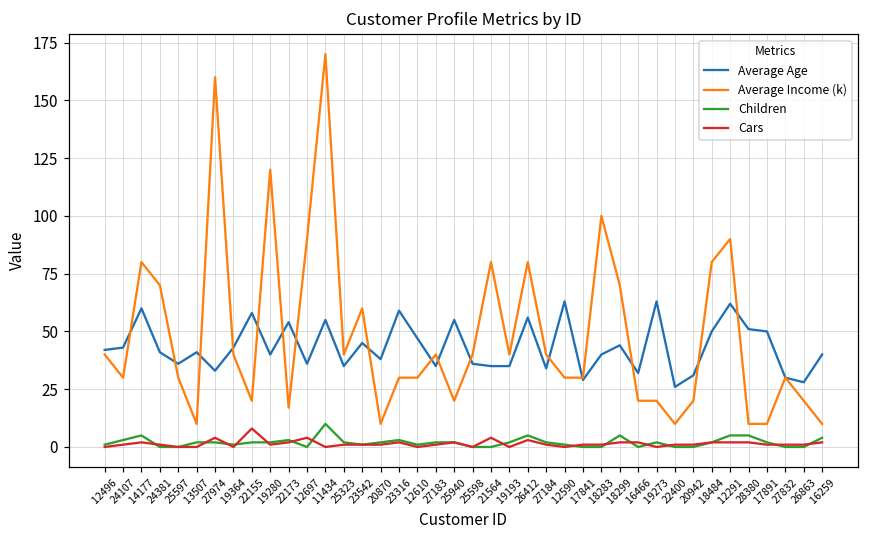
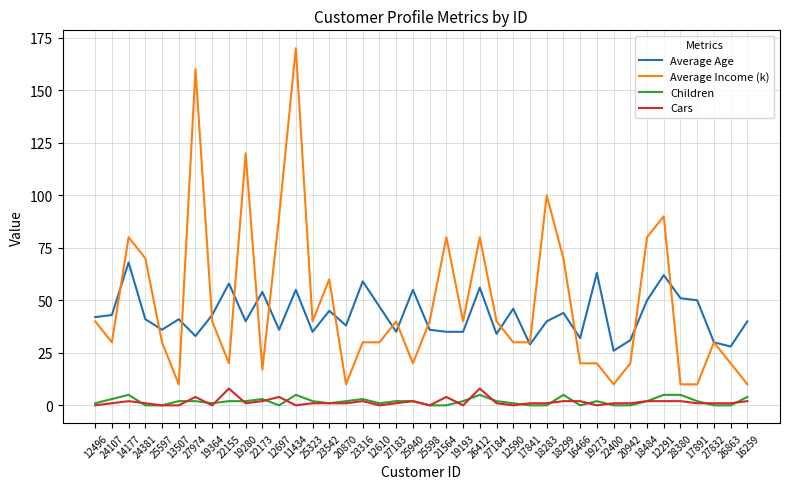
  {
    "Average Age": {
      "12496": 42,
      "24107": 43,
-     "14177": 60,
+     "14177": 68,
      "24381": 41,
      "25597": 36,
      "13507": 41,
      "27974": 33,
      "19364": 43,
      "22155": 58,
      "19280": 40,
      "22173": 54,
      "12697": 36,
      "11434": 55,
      "25323": 35,
      "23542": 45,
      "20870": 38,
      "23316": 59,
      "12610": 47,
      "27183": 35,
      "25940": 55,
      "25598": 36,
      "21564": 35,
      "19193": 35,
      "26412": 56,
      "27184": 34,
-     "12590": 63,
+     "12590": 46,
      "18283": 40,
      "18299": 44,
      "16466": 32,
      "19273": 63,
      "22400": 26,
      "20942": 31,
      "18484": 50,
      "12291": 62,
      "28380": 51,
      "17891": 50,
      "26863": 28,
      "16259": 40
    },
    "Average Income (k)": {
      "12496": 40,
      "24107": 30,
      "14177": 80,
      "24381": 70,
      "25597": 30,
      "13507": 10,
      "27974": 160,
      "19364": 40,
      "22155": 20,
      "19280": 120,
      "22173": 17,
      "12697": 90,
      "11434": 170,
      "25323": 40,
      "23542": 60,
      "20870": 10,
      "23316": 30,
      "12610": 30,
      "27183": 40,
      "25940": 20,
      "25598": 40,
      "21564": 80,
      "19193": 40,
      "26412": 80,
      "27184": 40,
      "12590": 30,
      "18283": 100,
      "18299": 70,
      "16466": 20,
      "19273": 20,
      "22400": 10,
      "20942": 20,
      "18484": 80,
      "12291": 90,
      "28380": 10,
      "17891": 10,
      "26863": 20,
      "16259": 10
    },
    "Children": {
      "24107": 3,
      "14177": 5,
      "13507": 2,
      "27974": 2,
      "22155": 2,
      "12697": 0,
-     "11434": 10,
+     "11434": 5,
      "21564": 0,
      "19193": 2,
      "26412": 5,
      "18299": 5,
      "16466": 0,
      "19273": 2,
      "12291": 5,
      "28380": 5,
      "16259": 4
    },
    "Cars": {
      "24107": 1,
      "14177": 2,
      "13507": 0,
      "27974": 4,
      "22155": 8,
      "12697": 4,
      "11434": 0,
      "21564": 4,
      "19193": 0,
-     "26412": 3,
+     "26412": 8,
      "18299": 2,
      "16466": 2,
      "19273": 0,
      "12291": 2,
      "28380": 2,
      "16259": 2
    }
  }
